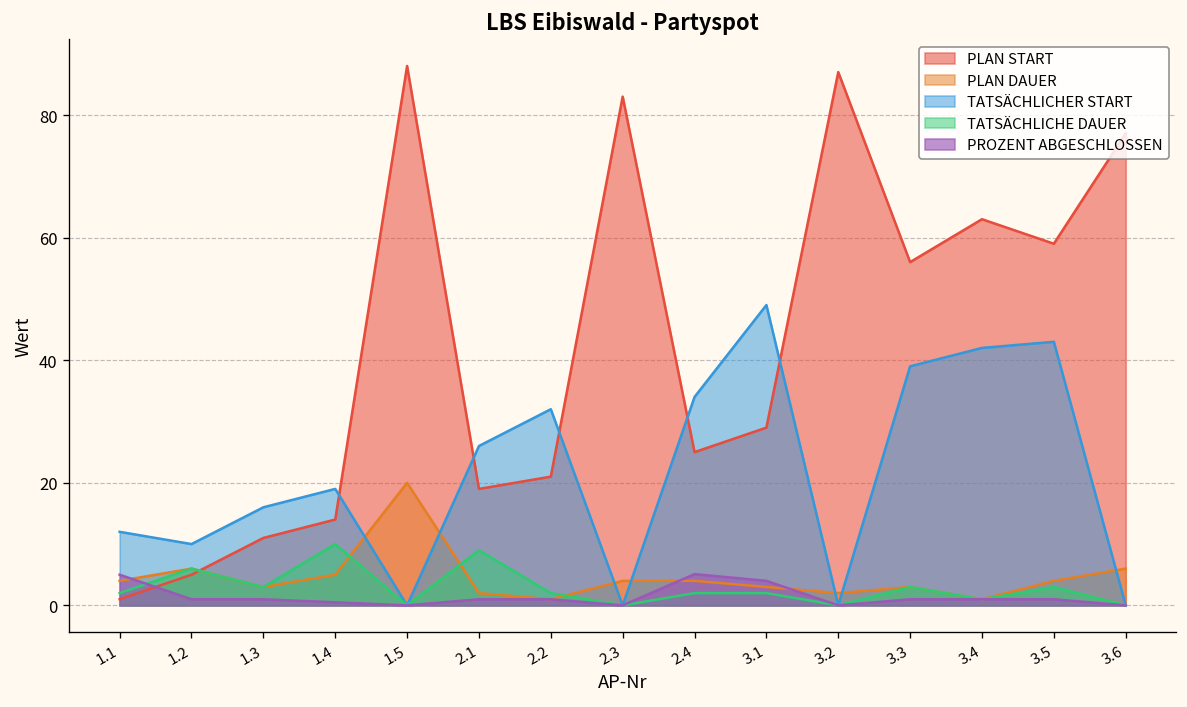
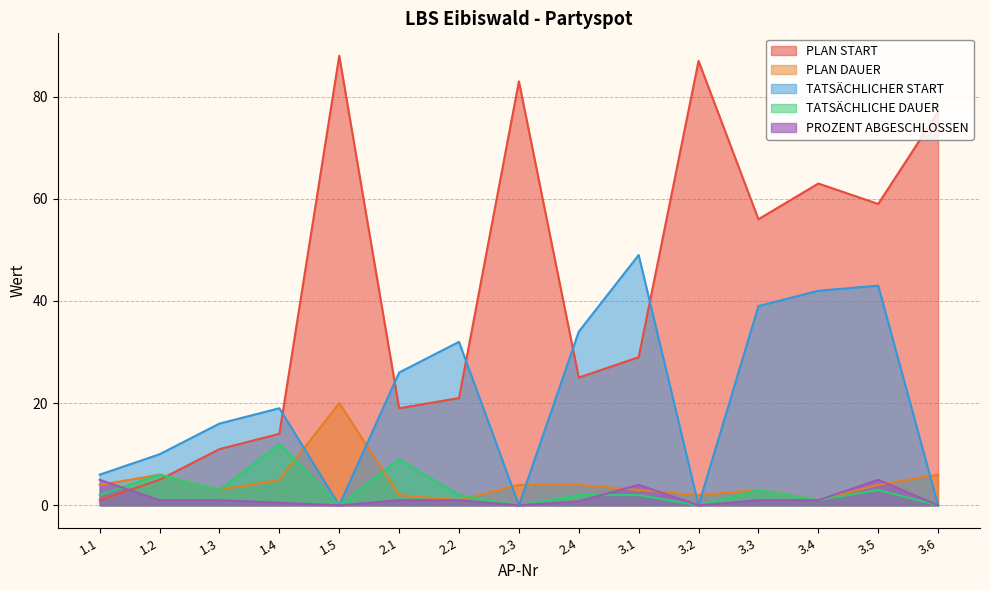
  {
    "TATSÄCHLICHER START": {
-     "1.1": 12,
+     "1.1": 6,
      "1.2": 10,
      "1.3": 16,
      "1.4": 19,
      "2.1": 26,
      "2.2": 32,
      "2.4": 34,
      "3.1": 49,
      "3.3": 39,
      "3.4": 42,
      "3.5": 43
    },
    "TATSÄCHLICHE DAUER": {
      "1.1": 2,
-     "1.4": 10,
+     "1.4": 12,
      "2.1": 9,
      "2.2": 2,
      "2.4": 2,
      "3.1": 2,
      "3.5": 3
    },
    "PROZENT ABGESCHLOSSEN": {
      "1.1": 5,
      "1.2": 1,
      "1.3": 1,
      "1.4": 1,
      "2.1": 1,
-     "2.4": 5,
+     "2.4": 1,
      "3.1": 4,
      "3.3": 1,
-     "3.5": 1
+     "3.5": 5
    }
  }
